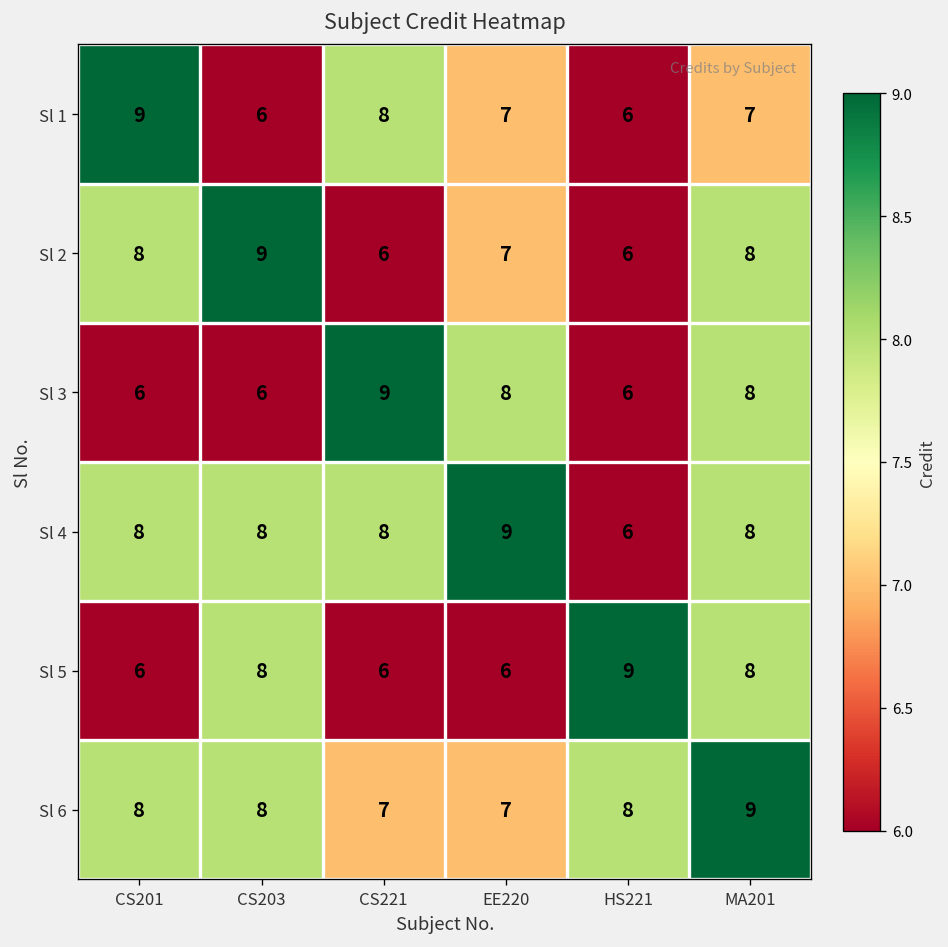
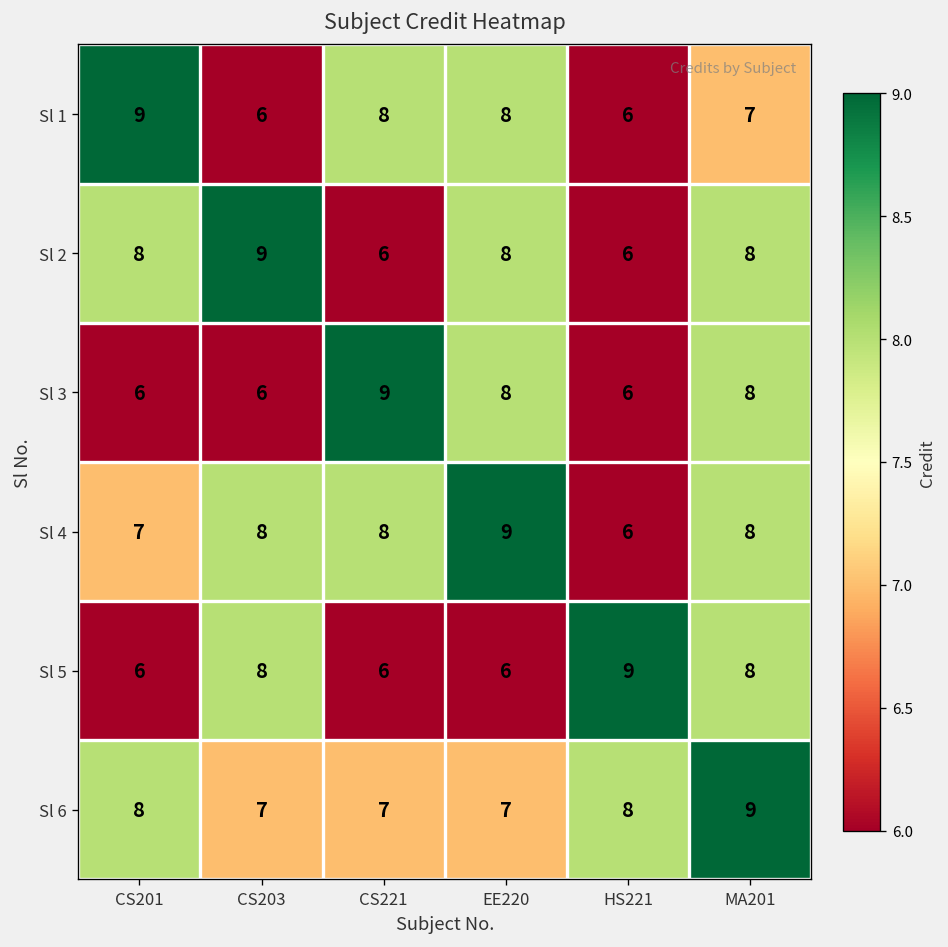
  {
    "Sl 1": {
      "CS201": 9,
      "CS203": 6,
      "CS221": 8,
-     "EE220": 7,
+     "EE220": 8,
      "HS221": 6
    },
    "Sl 2": {
      "CS201": 8,
      "CS203": 9,
      "CS221": 6,
-     "EE220": 7,
+     "EE220": 8,
      "HS221": 6,
      "MA201": 8
    },
    "Sl 3": {
      "CS201": 6,
      "CS203": 6,
      "CS221": 9,
      "EE220": 8,
      "HS221": 6,
      "MA201": 8
    },
    "Sl 4": {
-     "CS201": 8,
+     "CS201": 7,
      "CS203": 8,
      "CS221": 8,
      "EE220": 9,
      "HS221": 6,
      "MA201": 8
    },
    "Sl 5": {
      "CS201": 6,
      "CS203": 8,
      "CS221": 6,
      "EE220": 6,
      "HS221": 9,
      "MA201": 8
    },
    "Sl 6": {
      "CS201": 8,
-     "CS203": 8,
+     "CS203": 7,
      "CS221": 7,
      "EE220": 7,
      "HS221": 8,
      "MA201": 9
    }
  }
